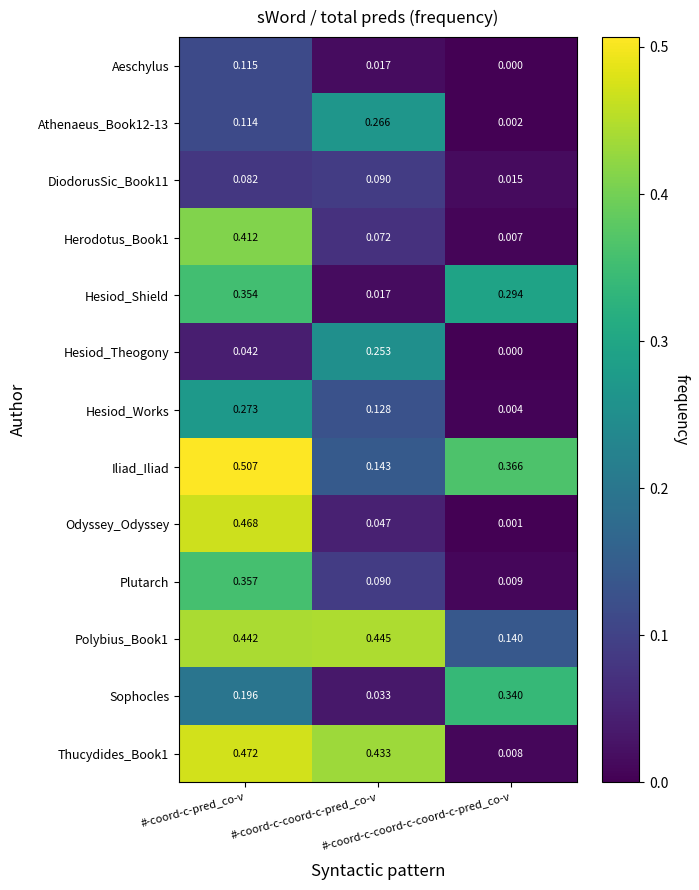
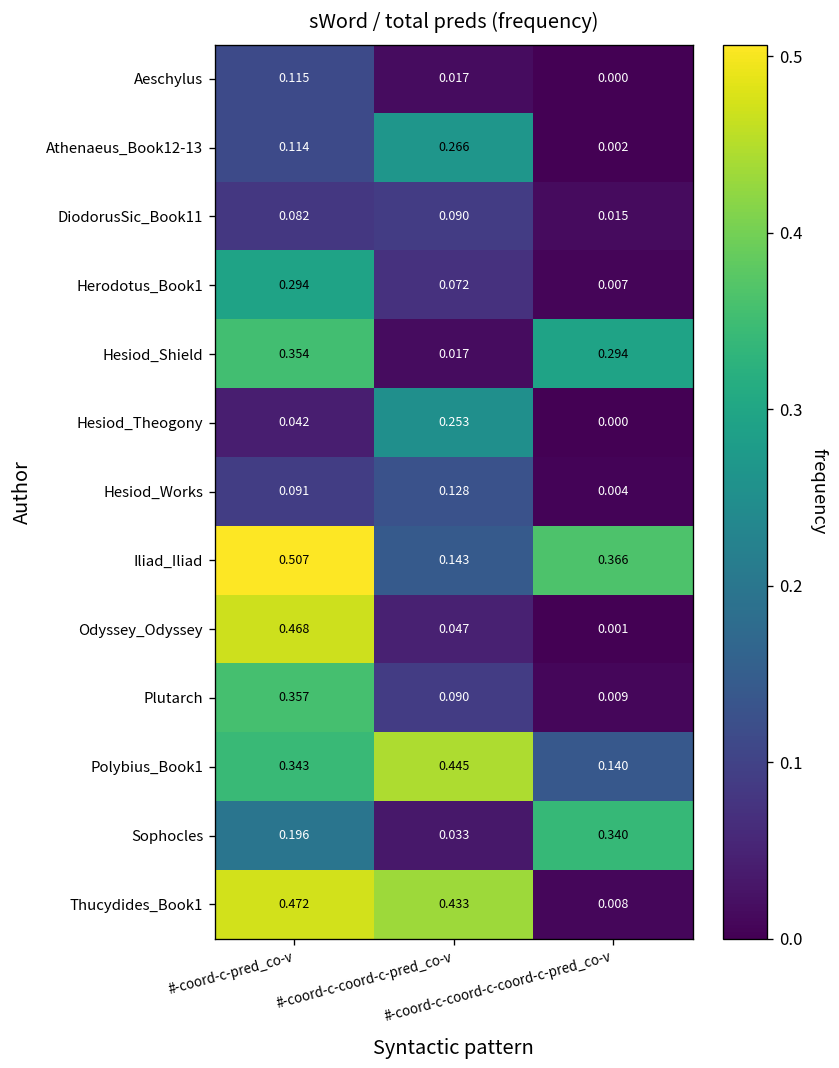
  {
    "Aeschylus": {
      "#-coord-c-pred_co-v": 0.115,
      "#-coord-c-coord-c-pred_co-v": 0.017,
      "#-coord-c-coord-c-coord-c-pred_co-v": 0.000
    },
    "Athenaeus_Book12-13": {
      "#-coord-c-pred_co-v": 0.114,
      "#-coord-c-coord-c-pred_co-v": 0.266,
      "#-coord-c-coord-c-coord-c-pred_co-v": 0.002
    },
    "DiodorusSic_Book11": {
      "#-coord-c-pred_co-v": 0.082,
      "#-coord-c-coord-c-pred_co-v": 0.090,
      "#-coord-c-coord-c-coord-c-pred_co-v": 0.015
    },
    "Herodotus_Book1": {
-     "#-coord-c-pred_co-v": 0.412,
+     "#-coord-c-pred_co-v": 0.294,
      "#-coord-c-coord-c-pred_co-v": 0.072,
      "#-coord-c-coord-c-coord-c-pred_co-v": 0.007
    },
    "Hesiod_Shield": {
      "#-coord-c-pred_co-v": 0.354,
      "#-coord-c-coord-c-pred_co-v": 0.017,
      "#-coord-c-coord-c-coord-c-pred_co-v": 0.294
    },
    "Hesiod_Theogony": {
      "#-coord-c-pred_co-v": 0.042,
      "#-coord-c-coord-c-pred_co-v": 0.253,
      "#-coord-c-coord-c-coord-c-pred_co-v": 0.000
    },
    "Hesiod_Works": {
-     "#-coord-c-pred_co-v": 0.273,
+     "#-coord-c-pred_co-v": 0.091,
      "#-coord-c-coord-c-pred_co-v": 0.128,
      "#-coord-c-coord-c-coord-c-pred_co-v": 0.004
    },
    "Iliad_Iliad": {
      "#-coord-c-pred_co-v": 0.507,
      "#-coord-c-coord-c-pred_co-v": 0.143,
      "#-coord-c-coord-c-coord-c-pred_co-v": 0.366
    },
    "Odyssey_Odyssey": {
      "#-coord-c-pred_co-v": 0.468,
      "#-coord-c-coord-c-pred_co-v": 0.047,
      "#-coord-c-coord-c-coord-c-pred_co-v": 0.001
    },
    "Plutarch": {
      "#-coord-c-pred_co-v": 0.357,
      "#-coord-c-coord-c-pred_co-v": 0.090,
      "#-coord-c-coord-c-coord-c-pred_co-v": 0.009
    },
    "Polybius_Book1": {
-     "#-coord-c-pred_co-v": 0.442,
+     "#-coord-c-pred_co-v": 0.343,
      "#-coord-c-coord-c-pred_co-v": 0.445,
      "#-coord-c-coord-c-coord-c-pred_co-v": 0.140
    },
    "Sophocles": {
      "#-coord-c-pred_co-v": 0.196,
      "#-coord-c-coord-c-pred_co-v": 0.033,
      "#-coord-c-coord-c-coord-c-pred_co-v": 0.340
    },
    "Thucydides_Book1": {
      "#-coord-c-pred_co-v": 0.472,
      "#-coord-c-coord-c-pred_co-v": 0.433,
      "#-coord-c-coord-c-coord-c-pred_co-v": 0.008
    }
  }
